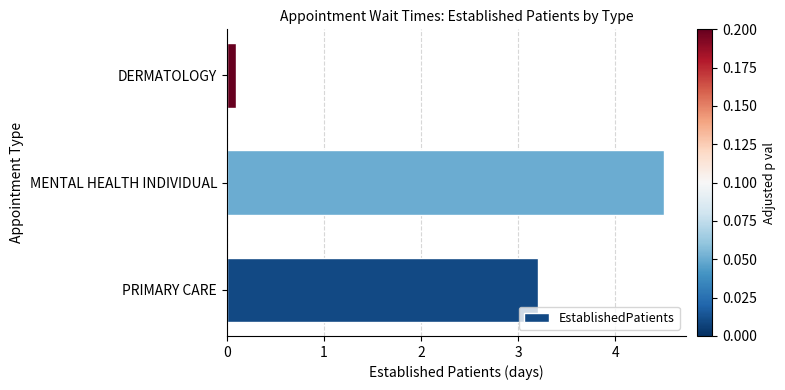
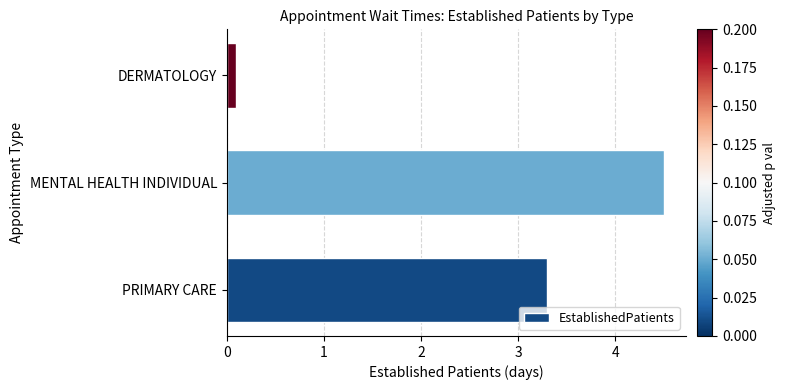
  {
    "DERMATOLOGY": 0.1,
    "MENTAL HEALTH INDIVIDUAL": 4.5,
-   "PRIMARY CARE": 3.2
+   "PRIMARY CARE": 3.3
  }
